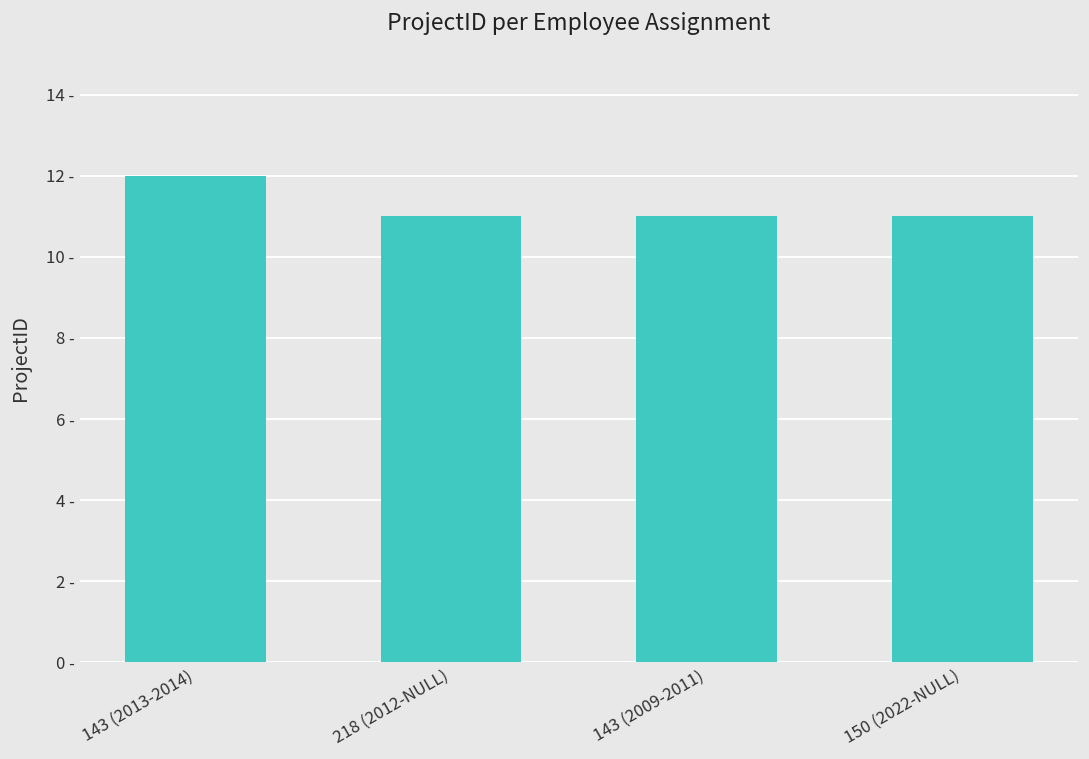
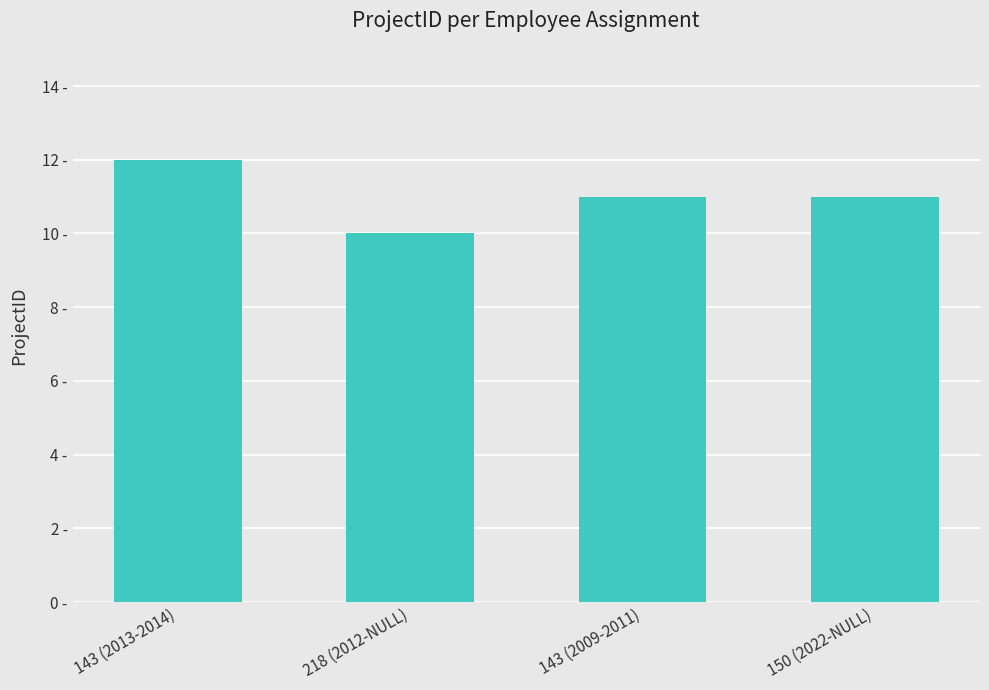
  {
    "143 (2013-2014)": "12 -",
-   "218 (2012-NULL)": "11 -",
+   "218 (2012-NULL)": "10 -",
    "143 (2009-2011)": "11 -",
    "150 (2022-NULL)": "11 -"
  }
